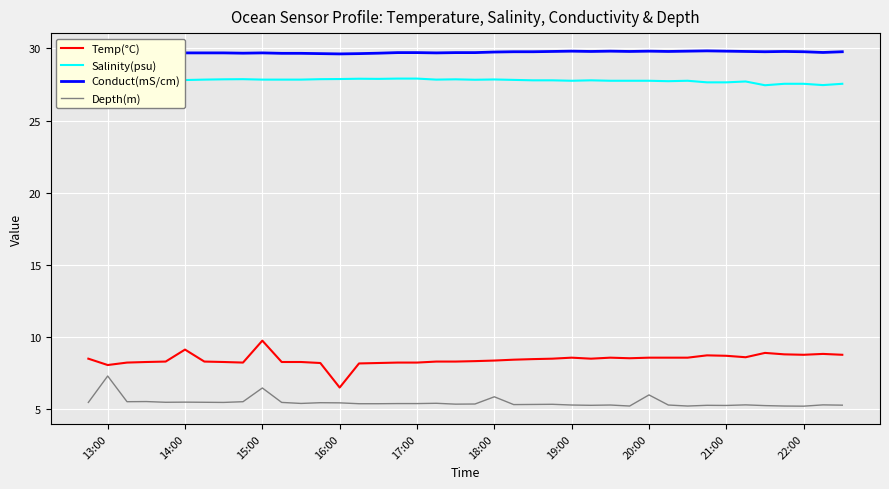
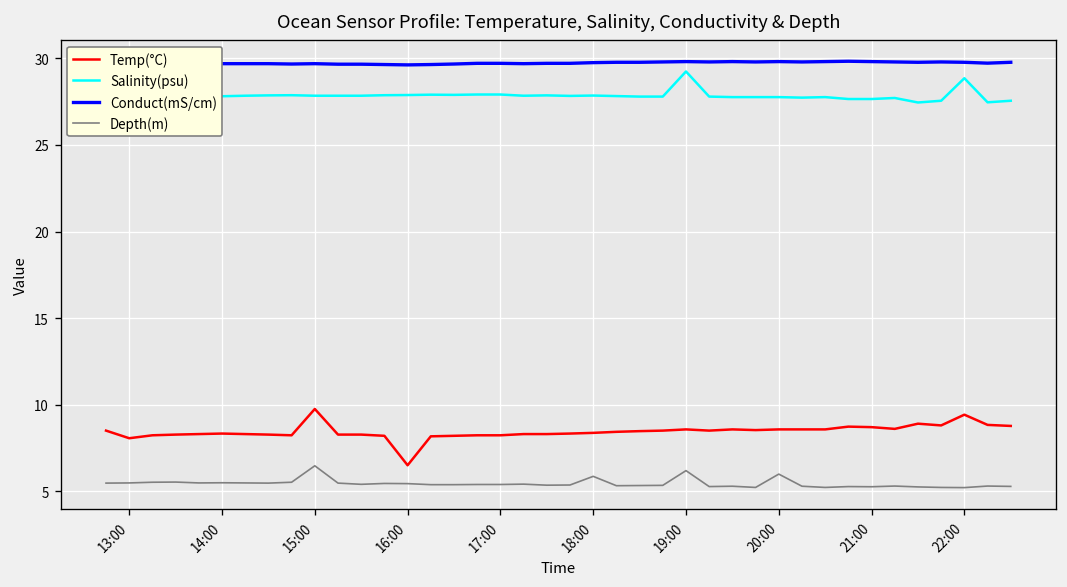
  {
    "Temp(°C)": {
      "13:00": 8.1,
-     "14:00": 9.1,
+     "14:00": 8.3,
      "15:00": 9.8,
      "16:00": 6.5,
      "17:00": 8.2,
      "18:00": 8.4,
      "19:00": 8.6,
      "20:00": 8.6,
      "21:00": 8.7,
-     "22:00": 8.8
+     "22:00": 9.4
    },
    "Salinity(psu)": {
      "15:00": 27.8,
      "16:00": 27.9,
      "17:00": 27.9,
      "18:00": 27.9,
-     "19:00": 27.8,
+     "19:00": 29.2,
      "20:00": 27.8,
      "21:00": 27.7,
-     "22:00": 27.6
+     "22:00": 28.9
    },
    "Conduct(mS/cm)": {
      "15:00": 29.7,
      "16:00": 29.6,
      "17:00": 29.7,
      "18:00": 29.8,
      "19:00": 29.8,
      "20:00": 29.8,
      "21:00": 29.8,
      "22:00": 29.8
    },
    "Depth(m)": {
-     "13:00": 7.3,
+     "13:00": 5.5,
      "14:00": 5.5,
      "15:00": 6.5,
      "16:00": 5.5,
      "17:00": 5.4,
      "18:00": 5.9,
-     "19:00": 5.3,
+     "19:00": 6.2,
      "20:00": 6.0,
      "21:00": 5.3,
      "22:00": 5.2
    }
  }
